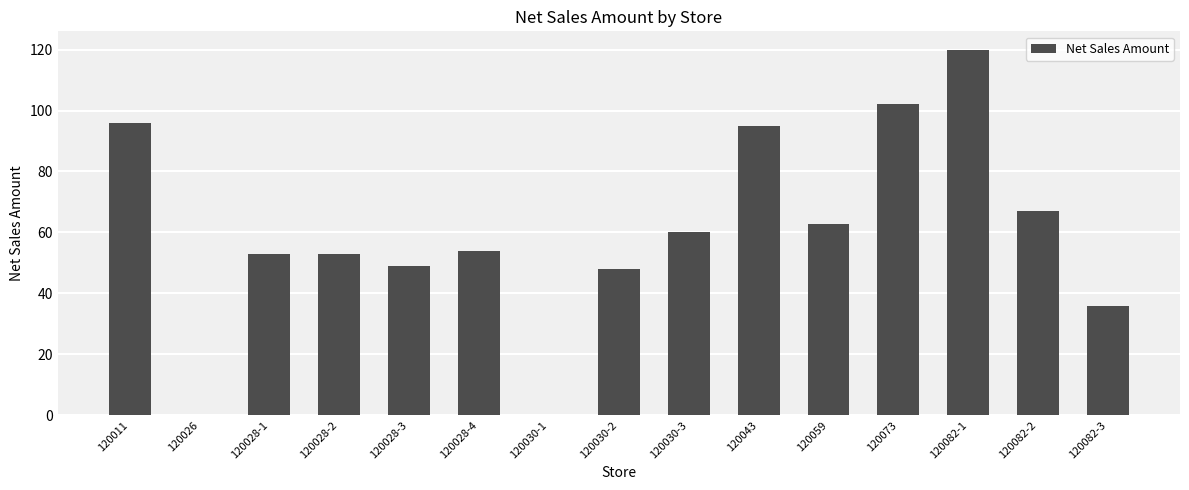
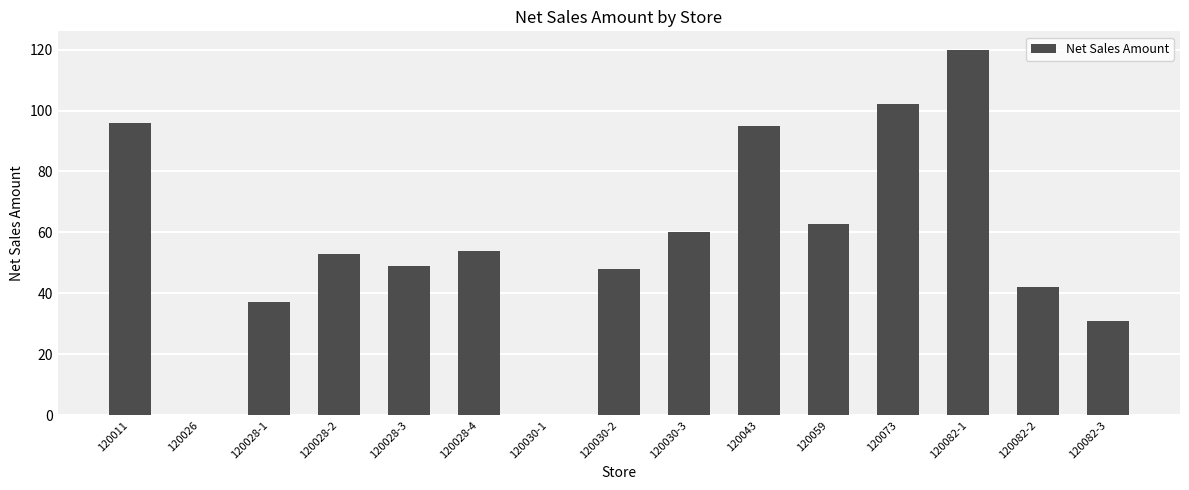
  {
    "120011": 96,
    "120026": 0,
-   "120028-1": 53,
+   "120028-1": 37,
    "120028-2": 53,
    "120028-3": 49,
    "120028-4": 54,
    "120030-1": 0,
    "120030-2": 48,
    "120030-3": 60,
    "120043": 95,
    "120059": 63,
    "120073": 102,
    "120082-1": 120,
-   "120082-2": 67,
-   "120082-3": 36
+   "120082-2": 42,
+   "120082-3": 31
  }
